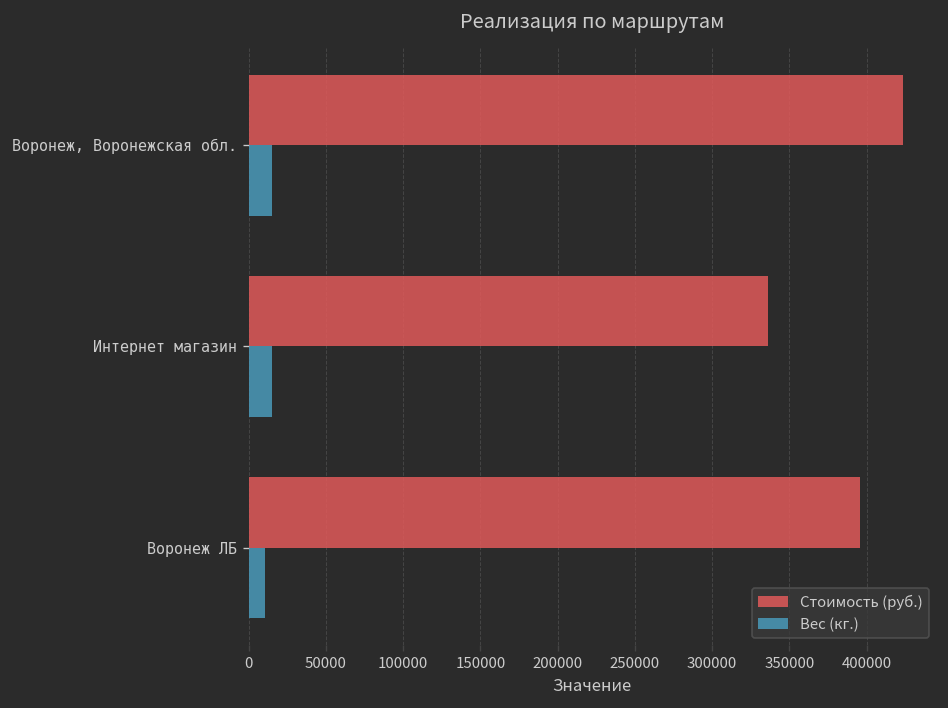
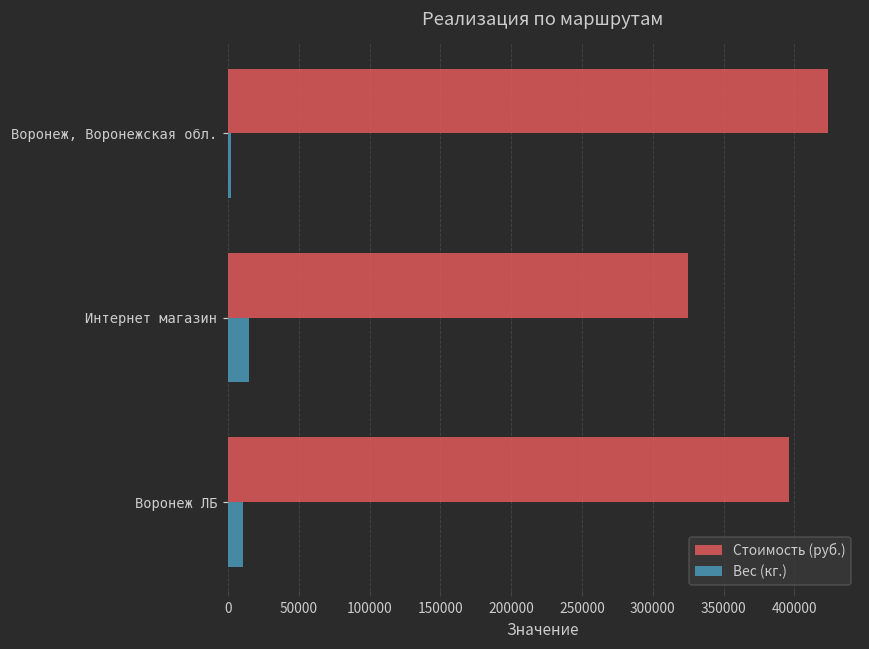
  {
    "Стоимость (руб.)": {
      "Воронеж, Воронежская обл.": 424000,
-     "Интернет магазин": 336000,
+     "Интернет магазин": 325000,
      "Воронеж ЛБ": 396000
    },
    "Вес (кг.)": {
-     "Воронеж, Воронежская обл.": 15000,
+     "Воронеж, Воронежская обл.": 2000,
      "Интернет магазин": 15000,
      "Воронеж ЛБ": 10000
    }
  }
